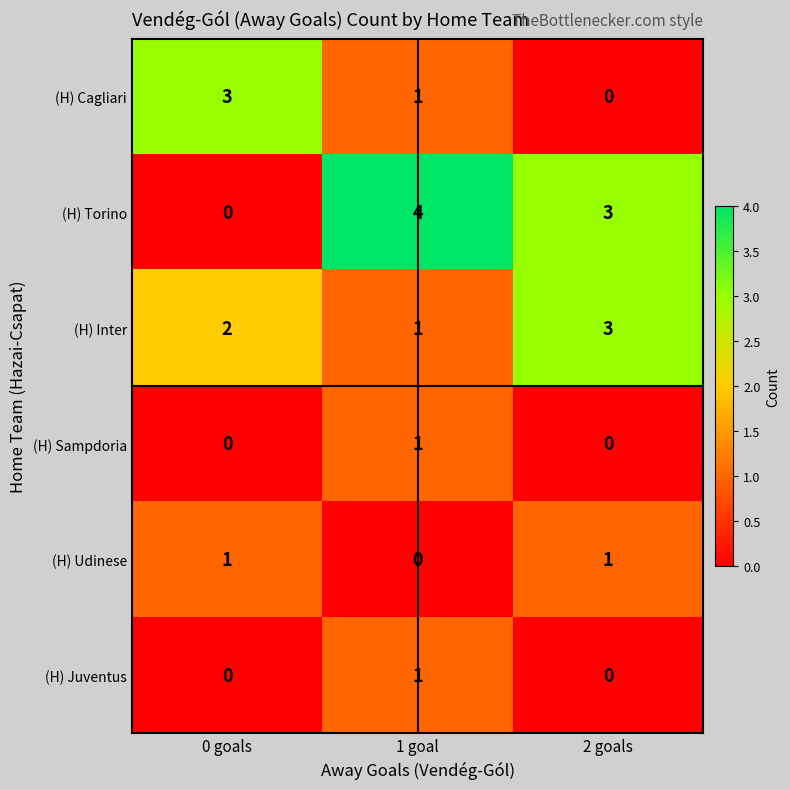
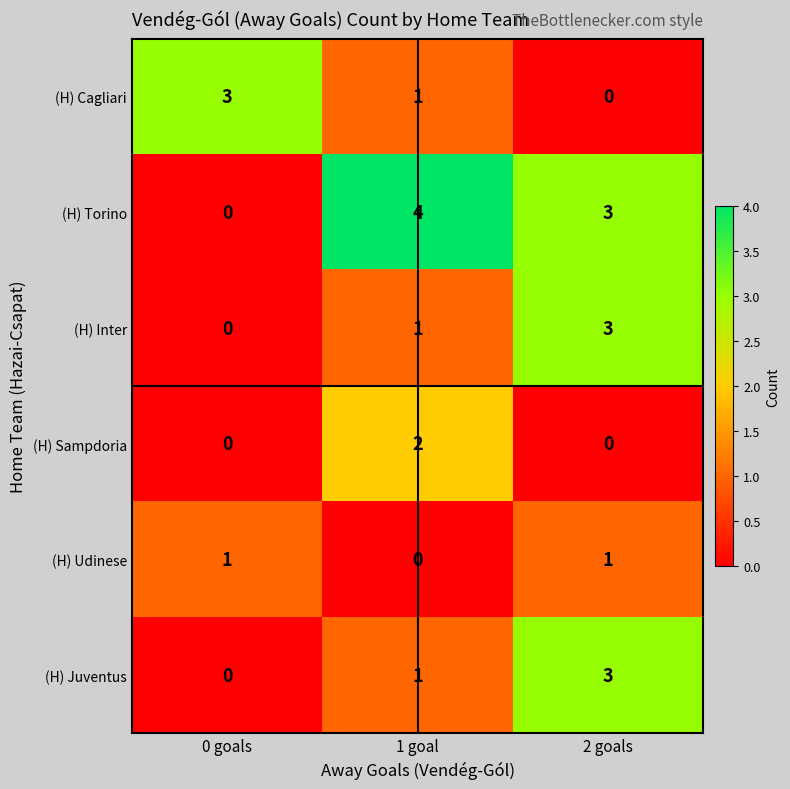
  {
    "(H) Cagliari": {
      "0 goals": 3,
      "1 goal": 1,
      "2 goals": 0
    },
    "(H) Torino": {
      "0 goals": 0,
      "1 goal": 4,
      "2 goals": 3
    },
    "(H) Inter": {
-     "0 goals": 2,
+     "0 goals": 0,
      "1 goal": 1,
      "2 goals": 3
    },
    "(H) Sampdoria": {
      "0 goals": 0,
-     "1 goal": 1,
+     "1 goal": 2,
      "2 goals": 0
    },
    "(H) Udinese": {
      "0 goals": 1,
      "1 goal": 0,
      "2 goals": 1
    },
    "(H) Juventus": {
      "0 goals": 0,
      "1 goal": 1,
-     "2 goals": 0
+     "2 goals": 3
    }
  }
